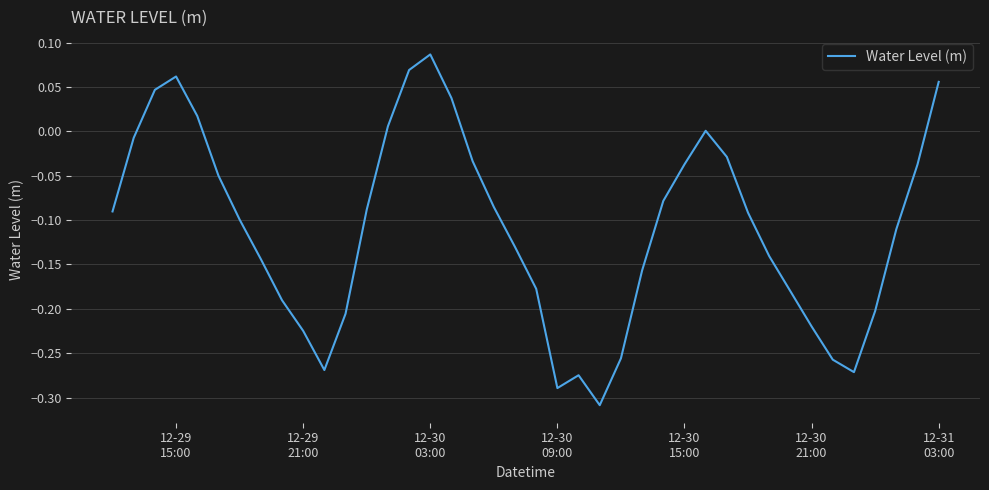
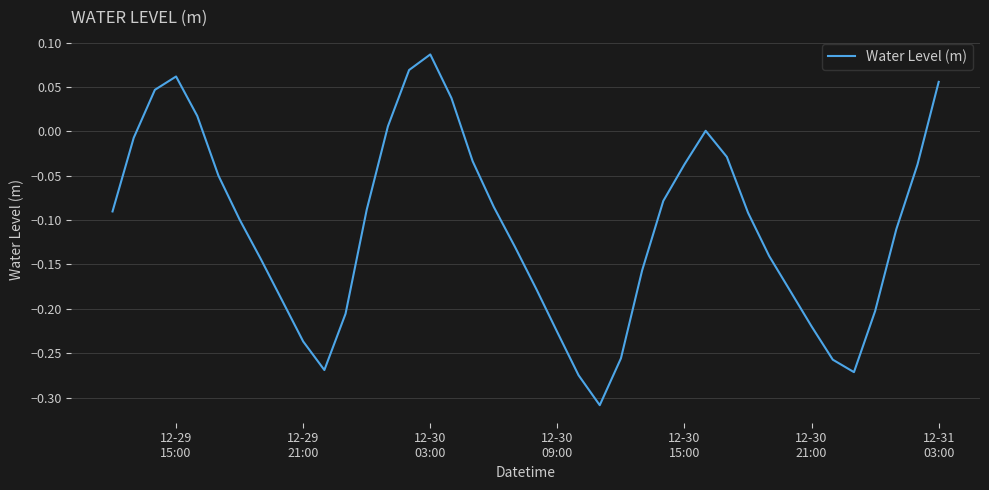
  {
    "12-29 15:00": 0.06,
-   "12-29 21:00": -0.22,
+   "12-29 21:00": -0.24,
    "12-30 03:00": 0.09,
-   "12-30 09:00": -0.29,
+   "12-30 09:00": -0.23,
    "12-30 15:00": -0.04,
    "12-30 21:00": -0.22,
    "12-31 03:00": 0.06
  }
